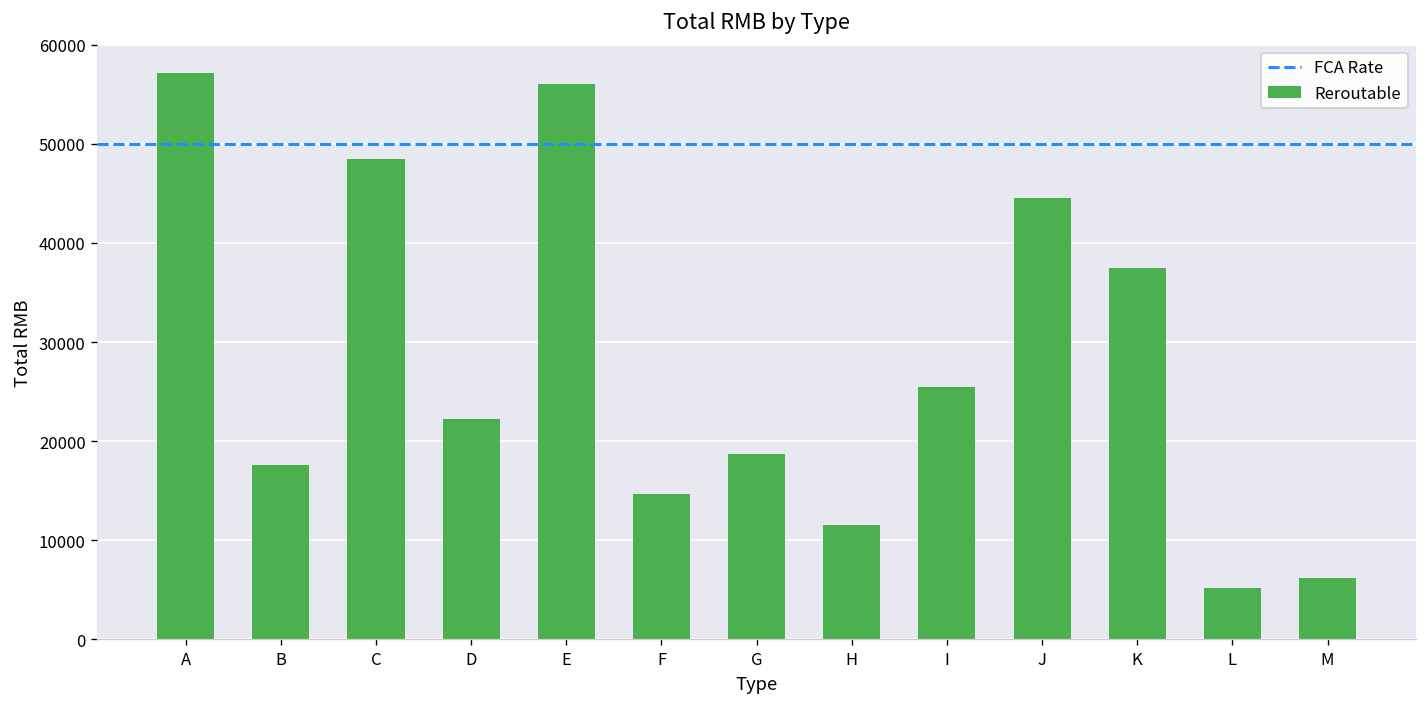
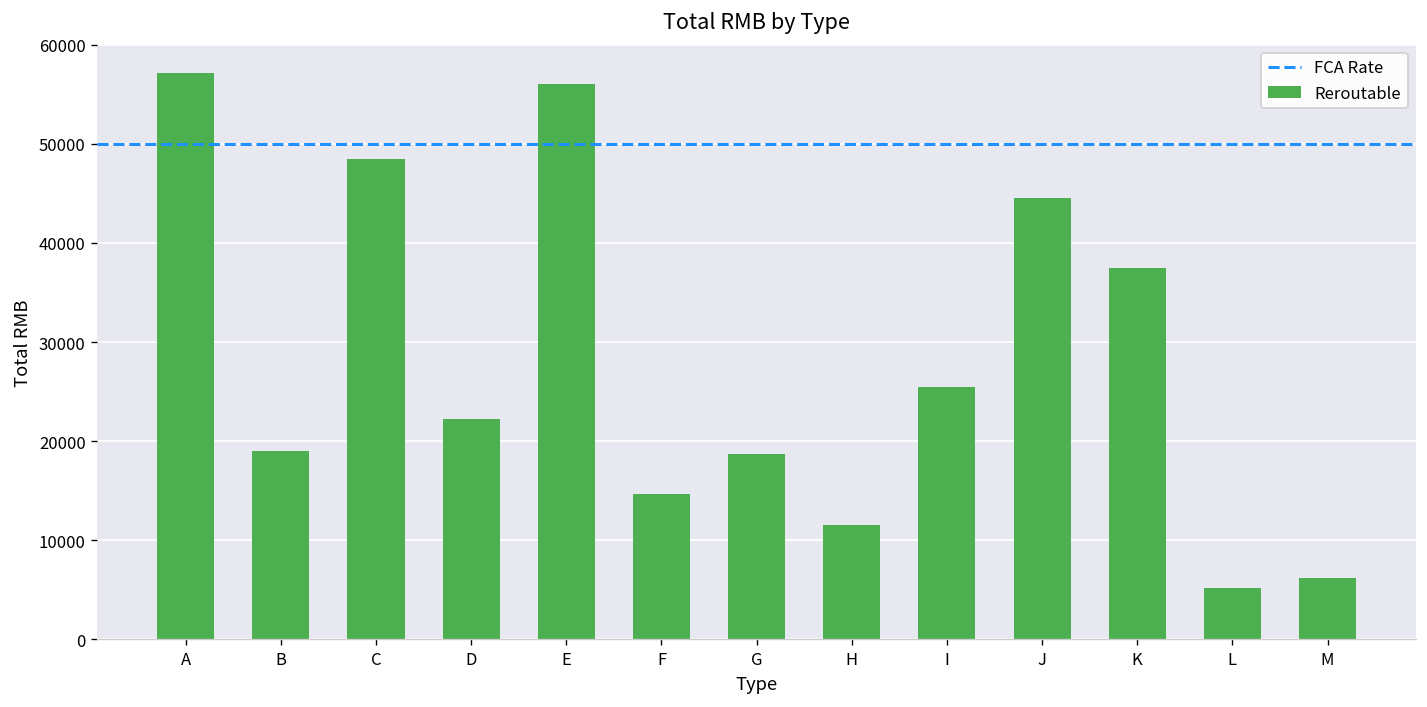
  {
    "A": 57000,
-   "B": 18000,
+   "B": 19000,
    "C": 48000,
    "D": 22000,
    "E": 56000,
    "F": 15000,
    "G": 19000,
    "H": 12000,
    "I": 25000,
    "J": 45000,
    "K": 37000,
    "L": 5000,
    "M": 6000
  }
